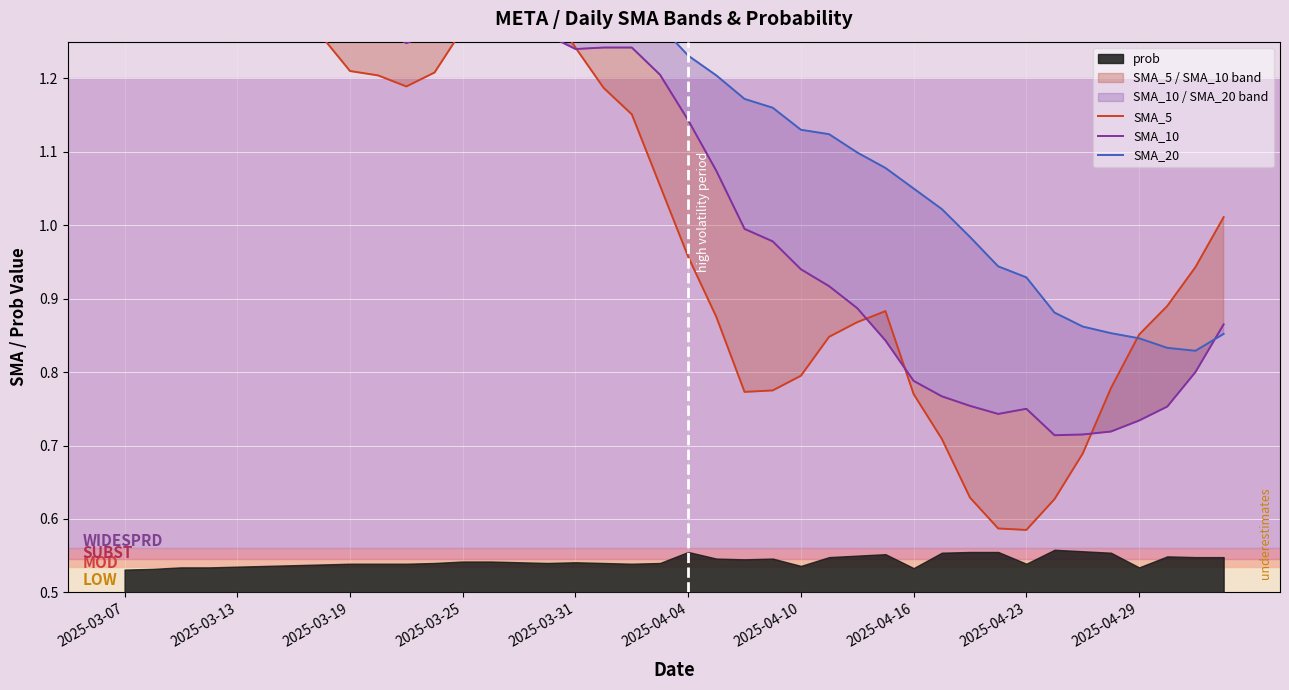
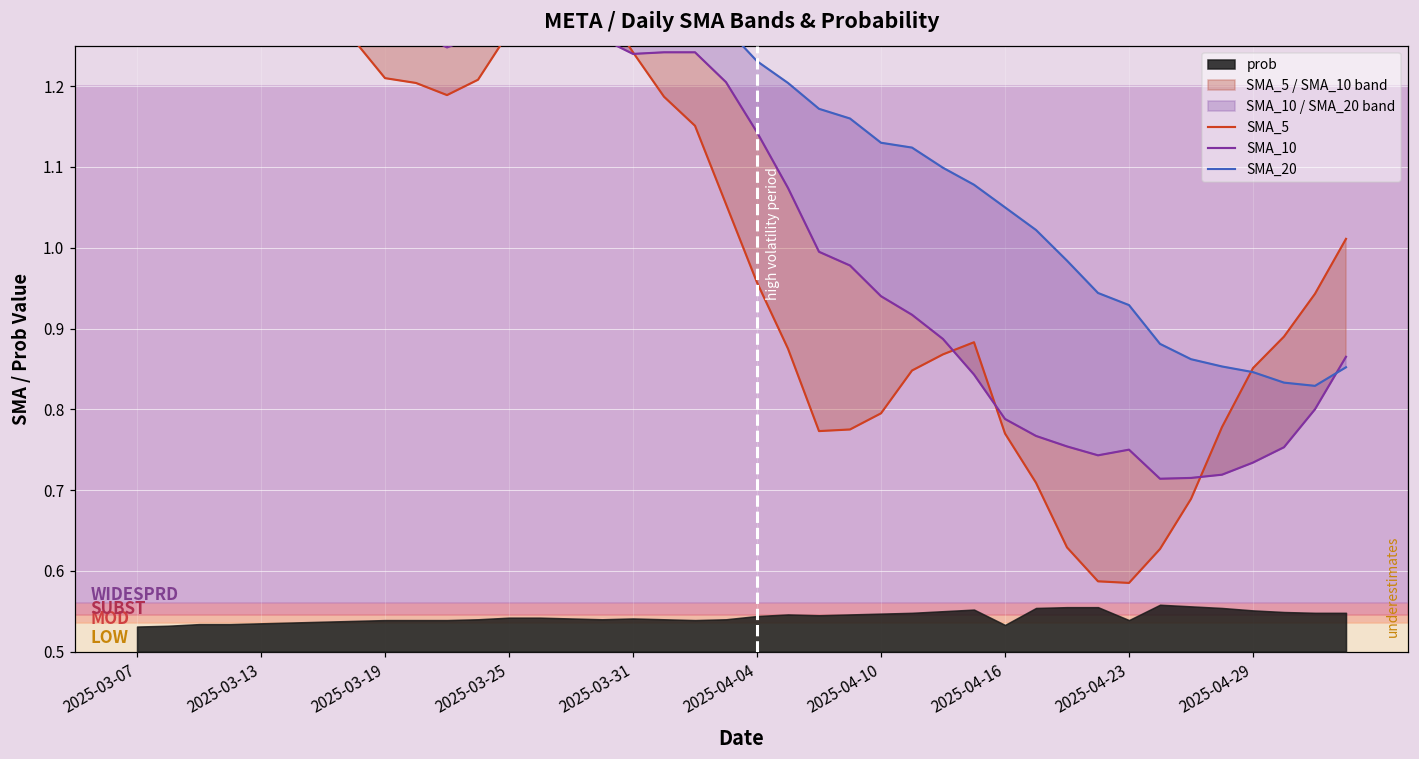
  {
    "prob": {
      "2025-03-07": 0.53,
      "2025-03-13": 0.54,
      "2025-03-19": 0.54,
      "2025-03-25": 0.54,
      "2025-03-31": 0.54,
-     "2025-04-04": 0.56,
-     "2025-04-10": 0.54,
+     "2025-04-04": 0.54,
+     "2025-04-10": 0.55,
      "2025-04-16": 0.53,
      "2025-04-23": 0.54,
-     "2025-04-29": 0.53
+     "2025-04-29": 0.55
    }
  }
